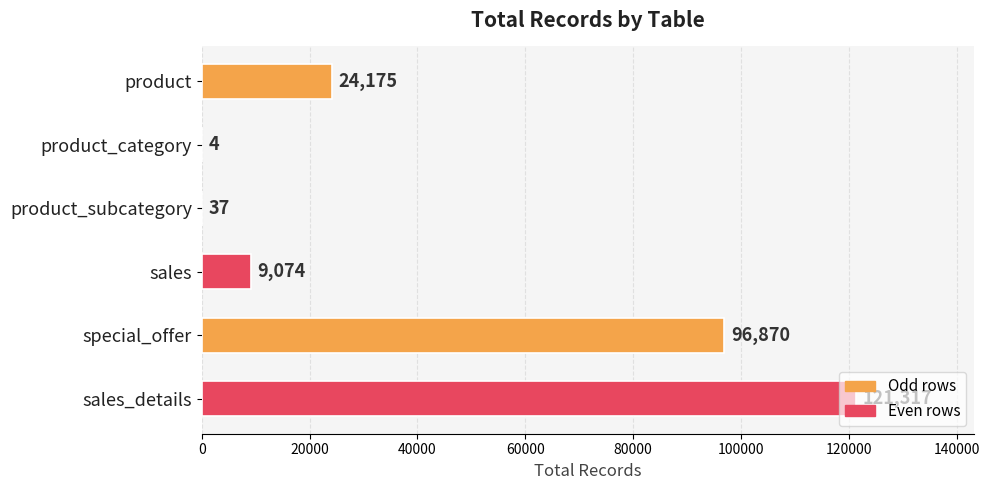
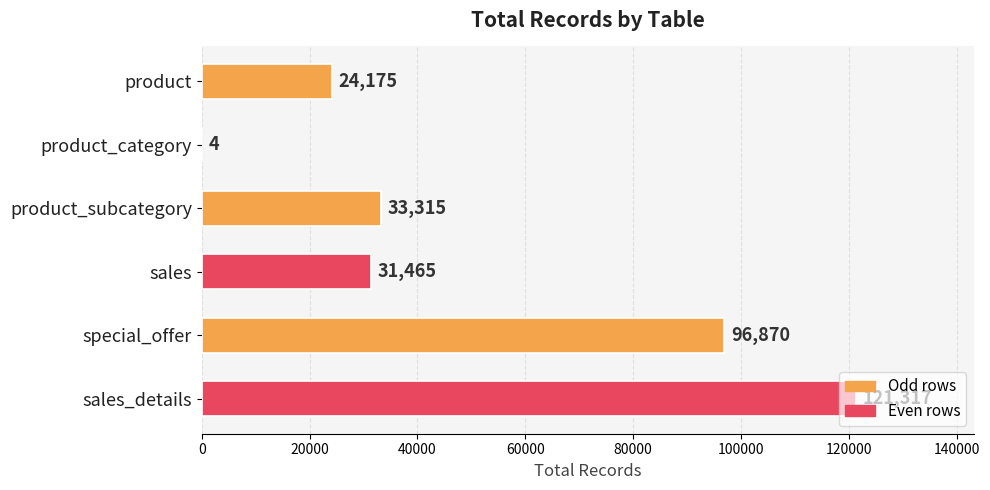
  {
    "product": "24,175",
    "product_category": "4",
-   "product_subcategory": "37",
-   "sales": "9,074",
+   "product_subcategory": "33,315",
+   "sales": "31,465",
    "special_offer": "96,870"
  }
